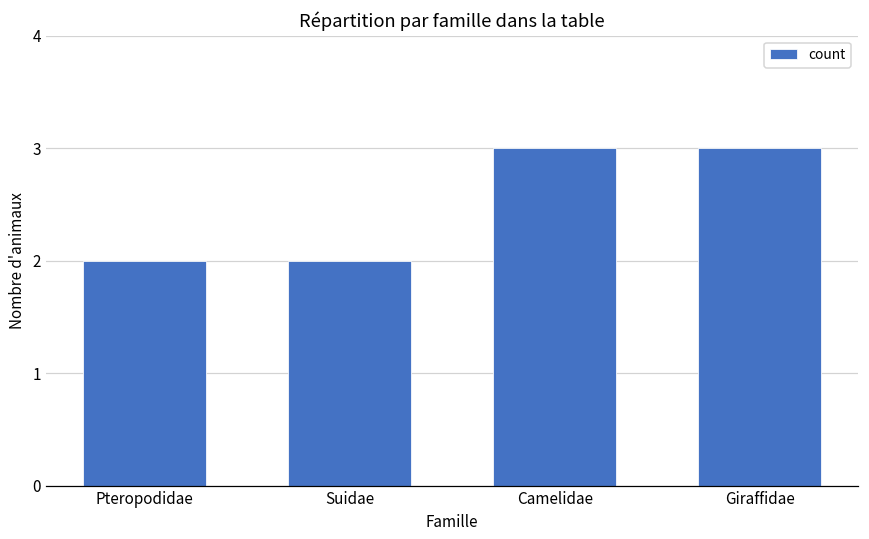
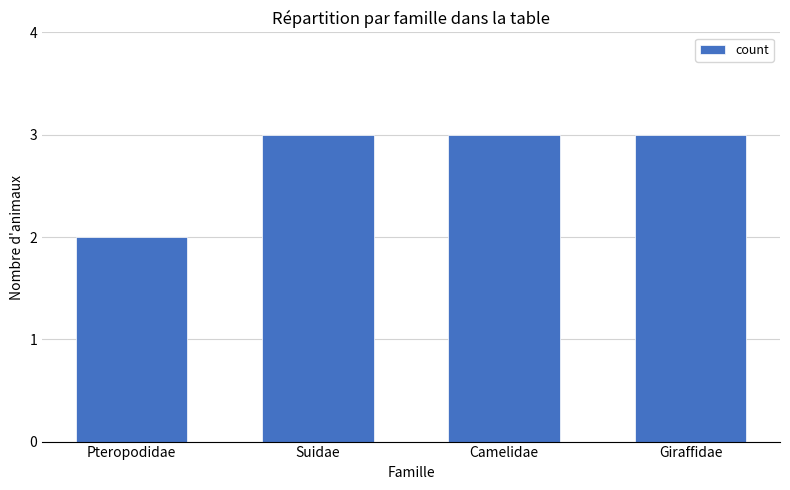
  {
    "Pteropodidae": 2,
-   "Suidae": 2,
+   "Suidae": 3,
    "Camelidae": 3,
    "Giraffidae": 3
  }
